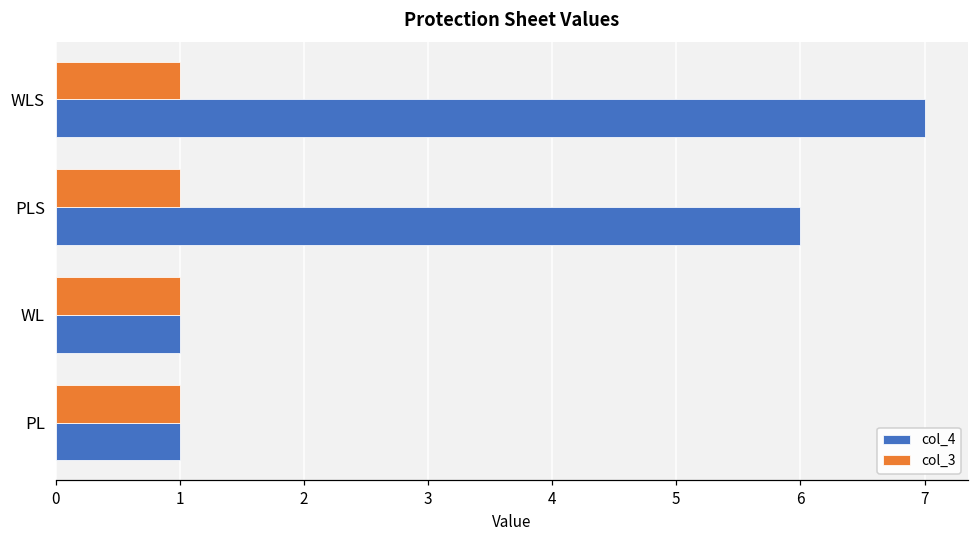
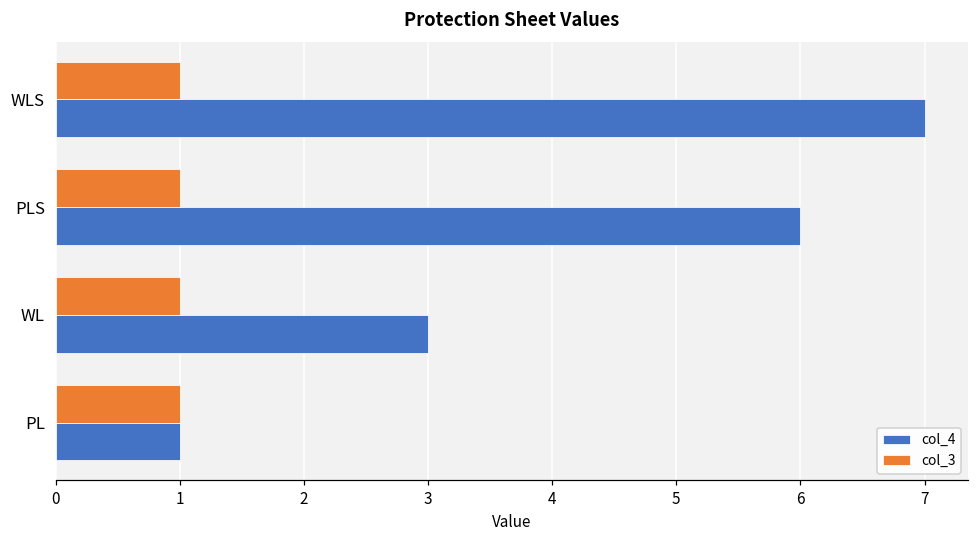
  {
    "col_4": {
      "WLS": 7,
      "PLS": 6,
-     "WL": 1,
+     "WL": 3,
      "PL": 1
    },
    "col_3": {
      "WLS": 1,
      "PLS": 1,
      "WL": 1,
      "PL": 1
    }
  }
